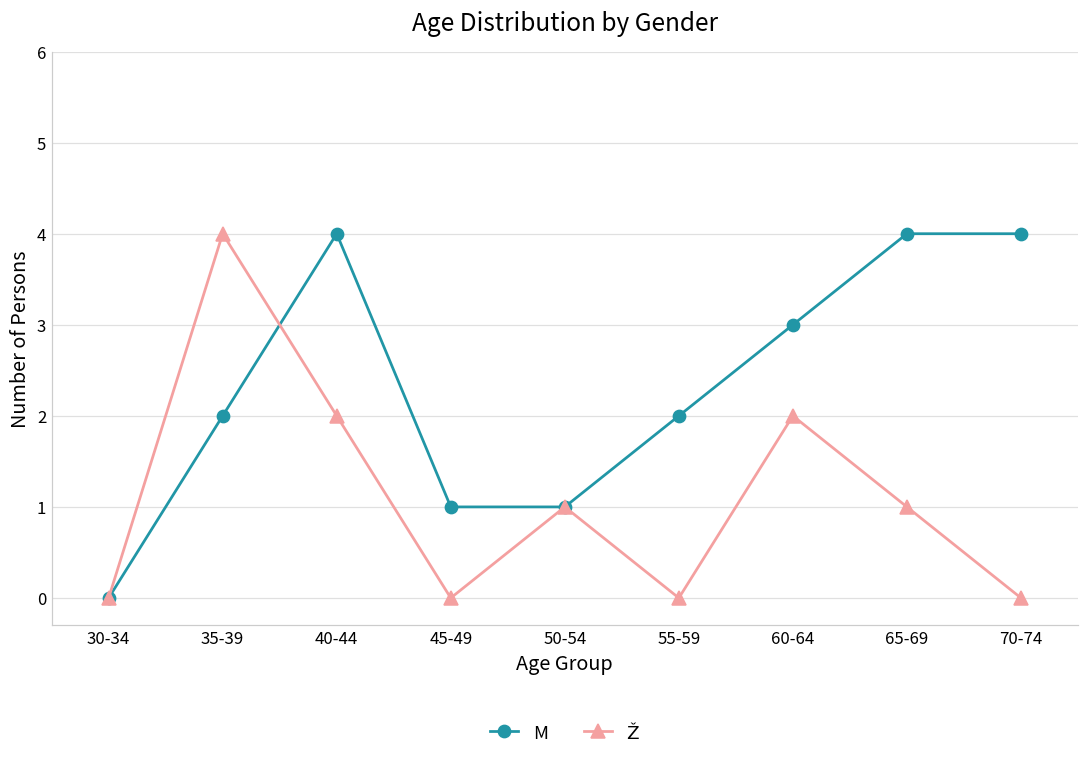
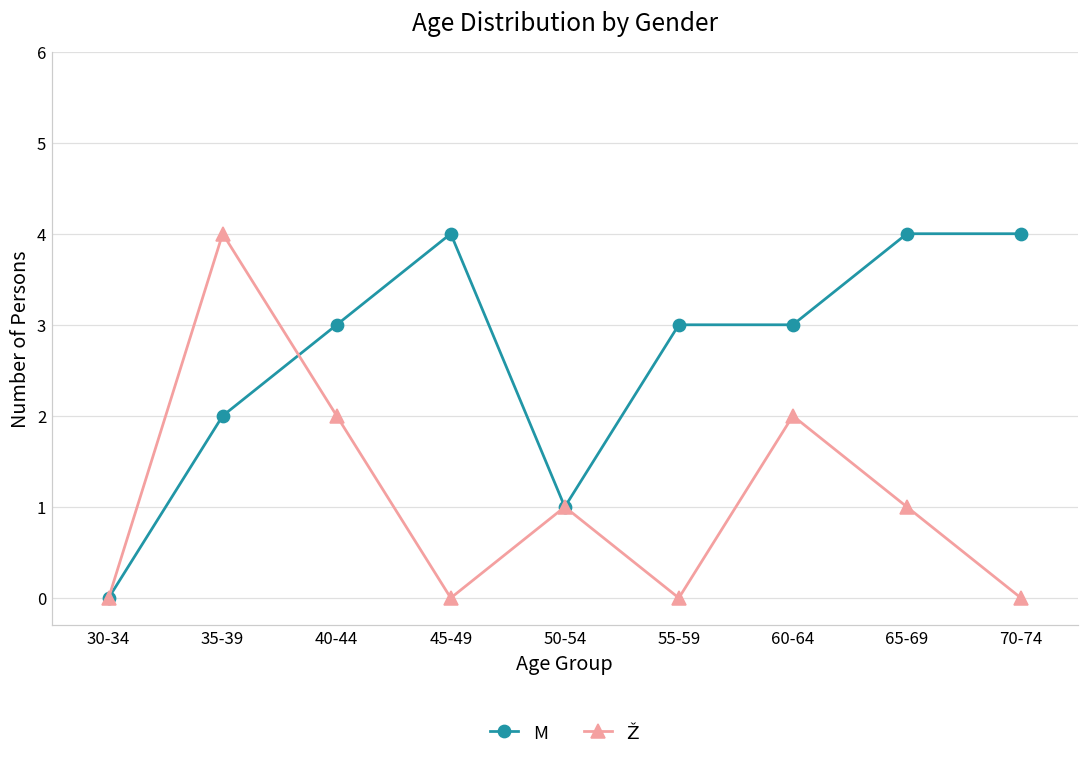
  {
    "M": {
      "35-39": 2,
-     "40-44": 4,
-     "45-49": 1,
-     "55-59": 2,
+     "40-44": 3,
+     "45-49": 4,
+     "55-59": 3,
      "60-64": 3,
      "65-69": 4,
      "70-74": 4
    },
    "Ž": {
      "35-39": 4,
      "40-44": 2,
      "45-49": 0,
      "55-59": 0,
      "60-64": 2,
      "65-69": 1,
      "70-74": 0
    }
  }
